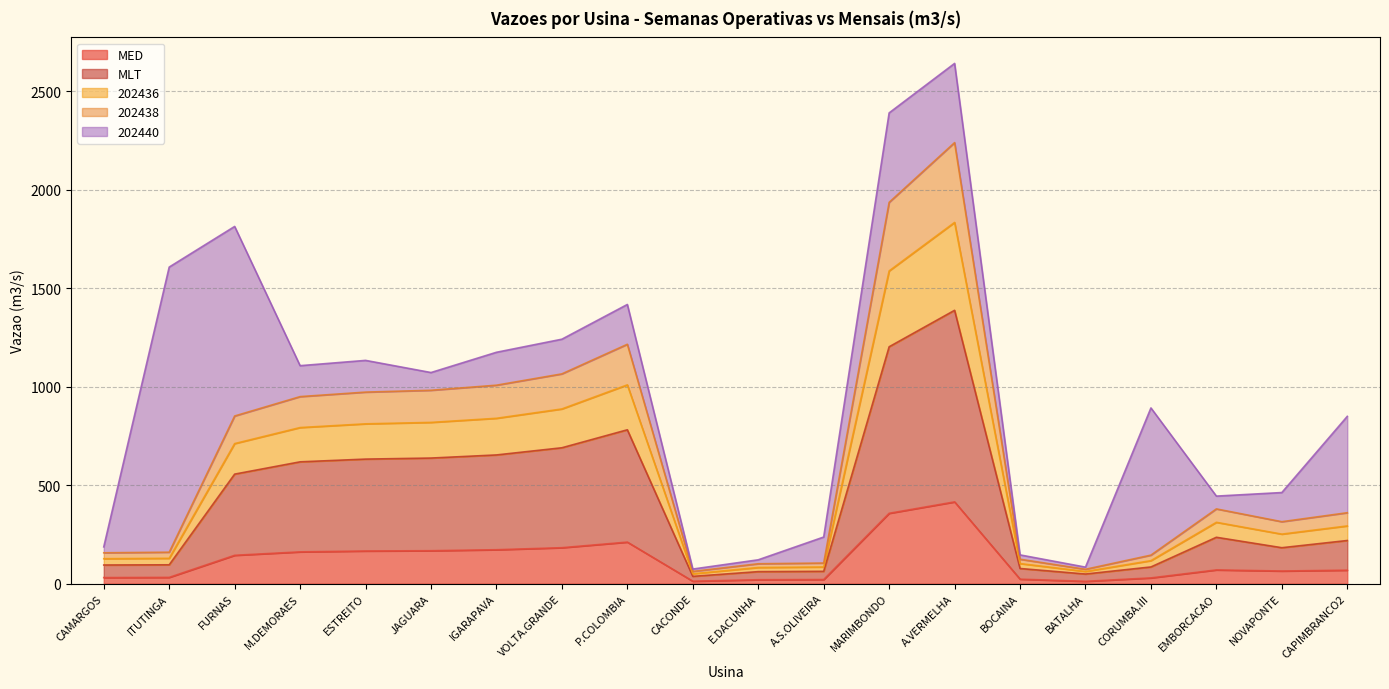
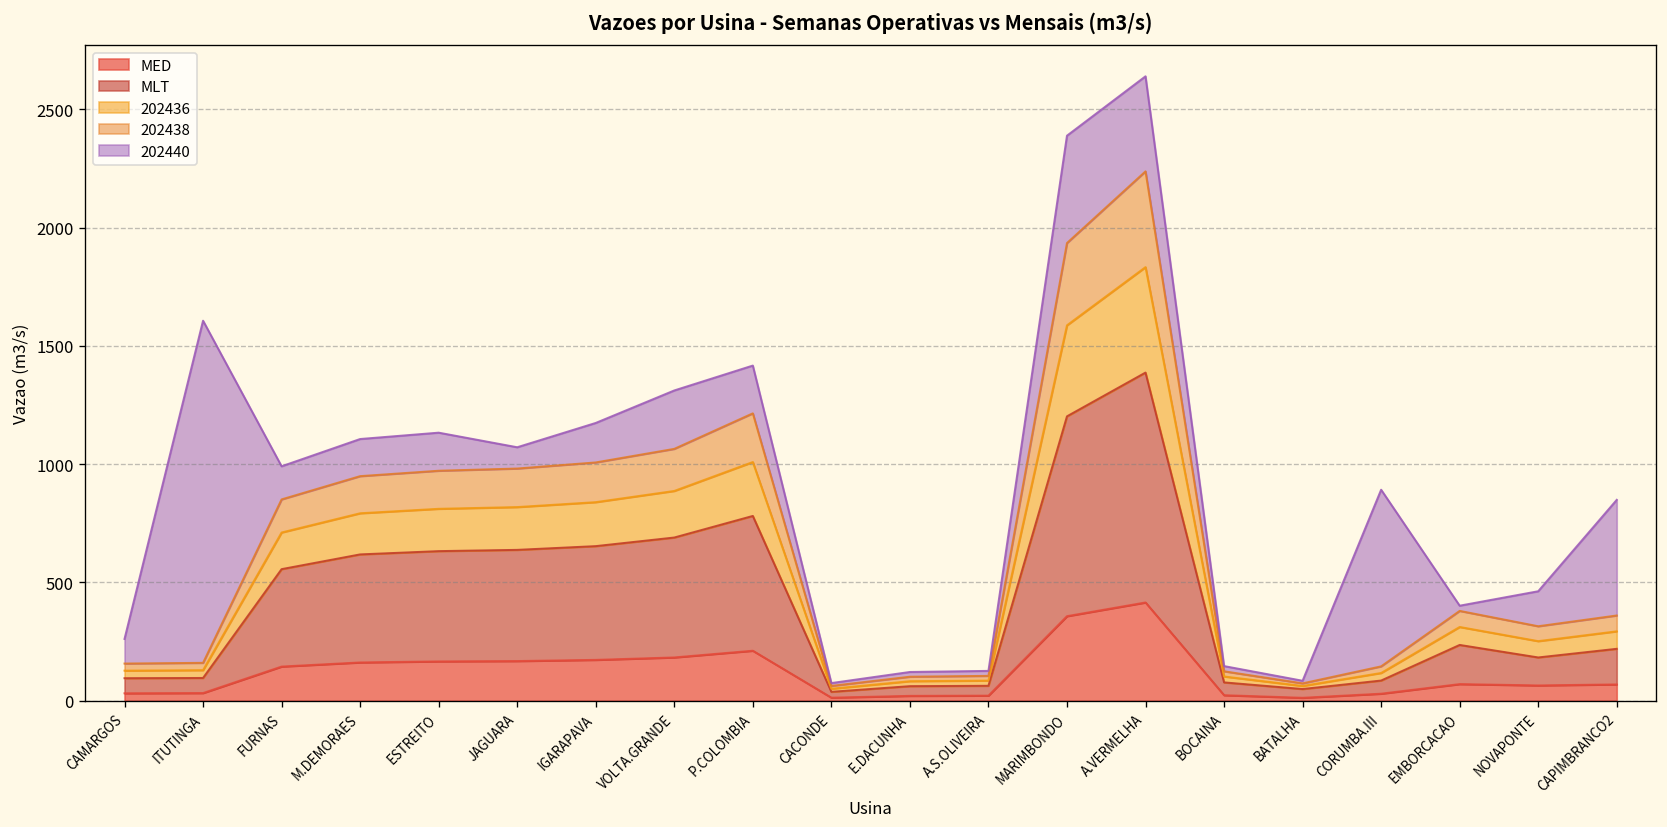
  {
    "202440": {
-     "CAMARGOS": 30,
+     "CAMARGOS": 100,
      "ITUTINGA": 1450,
-     "FURNAS": 960,
+     "FURNAS": 140,
      "M.DEMORAES": 160,
      "ESTREITO": 160,
      "JAGUARA": 90,
      "IGARAPAVA": 170,
-     "VOLTA.GRANDE": 180,
+     "VOLTA.GRANDE": 250,
      "P.COLOMBIA": 200,
      "E.DACUNHA": 20,
-     "A.S.OLIVEIRA": 130,
+     "A.S.OLIVEIRA": 20,
      "MARIMBONDO": 450,
      "A.VERMELHA": 400,
      "BOCAINA": 20,
      "CORUMBA.III": 750,
-     "EMBORCACAO": 70,
+     "EMBORCACAO": 20,
      "NOVAPONTE": 150,
      "CAPIMBRANCO2": 490
    }
  }
